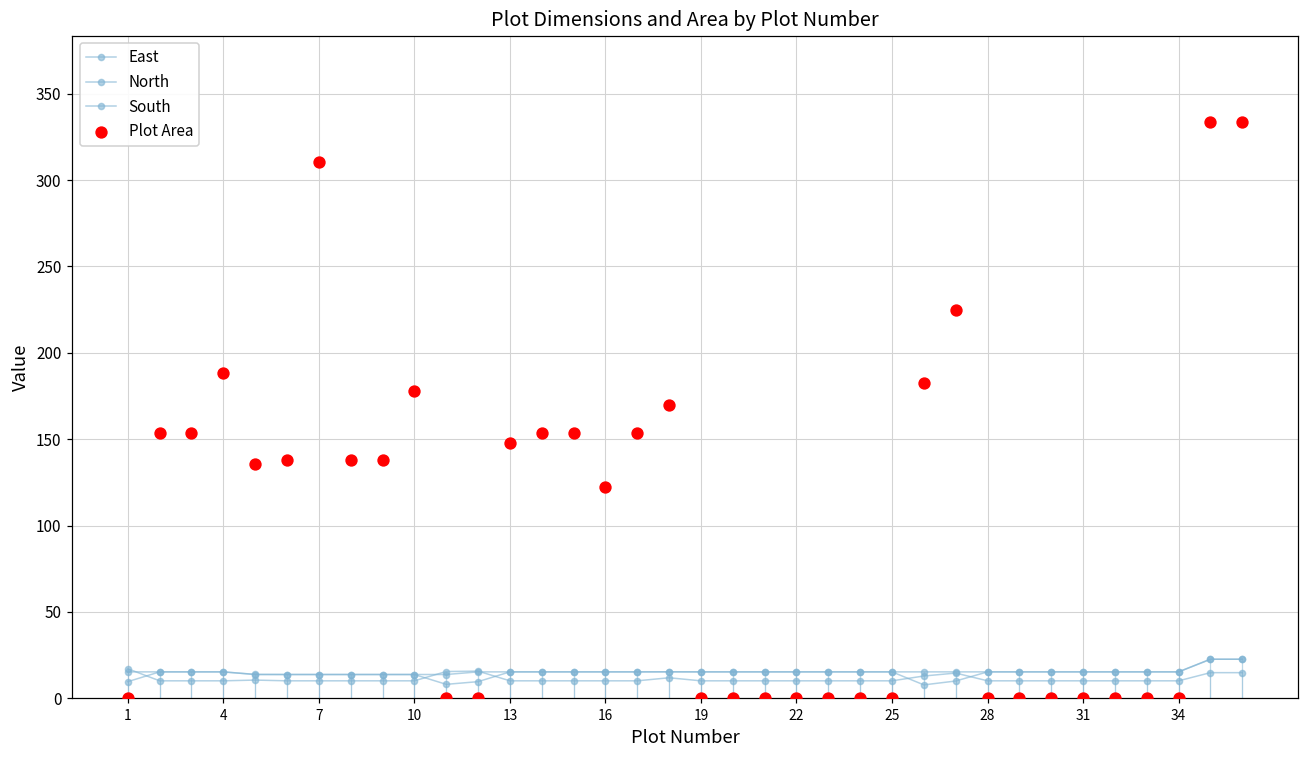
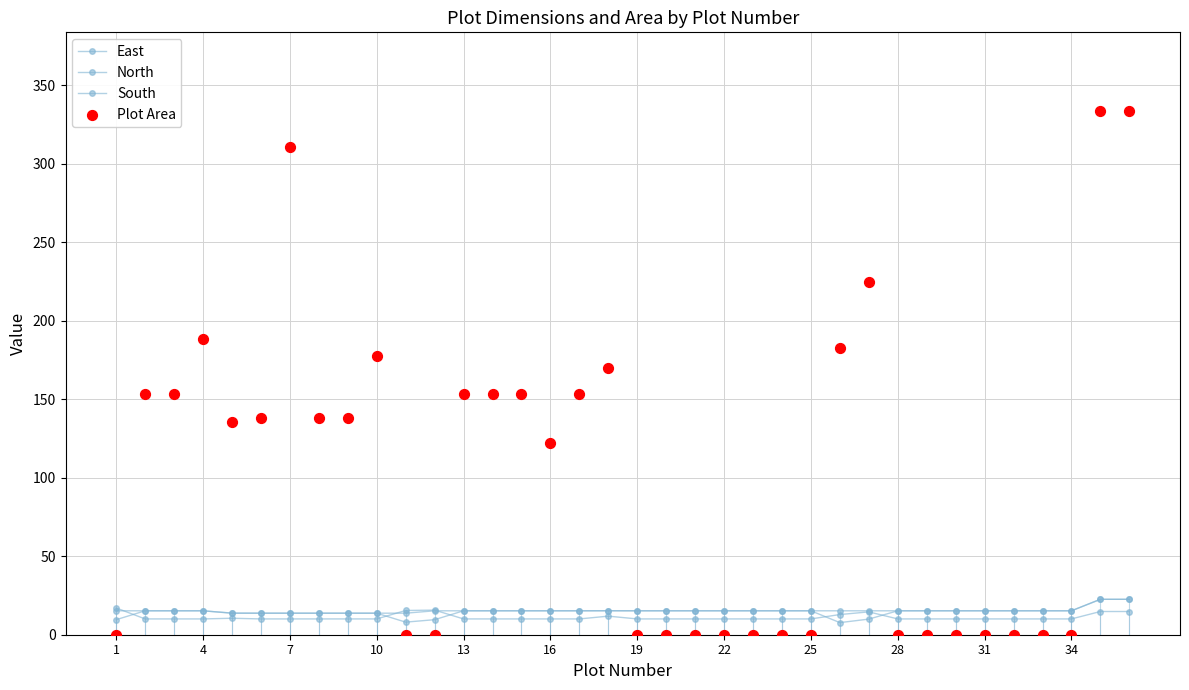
  {
    "Plot Area": {
-     "13": 148
+     "13": 153
    }
  }
